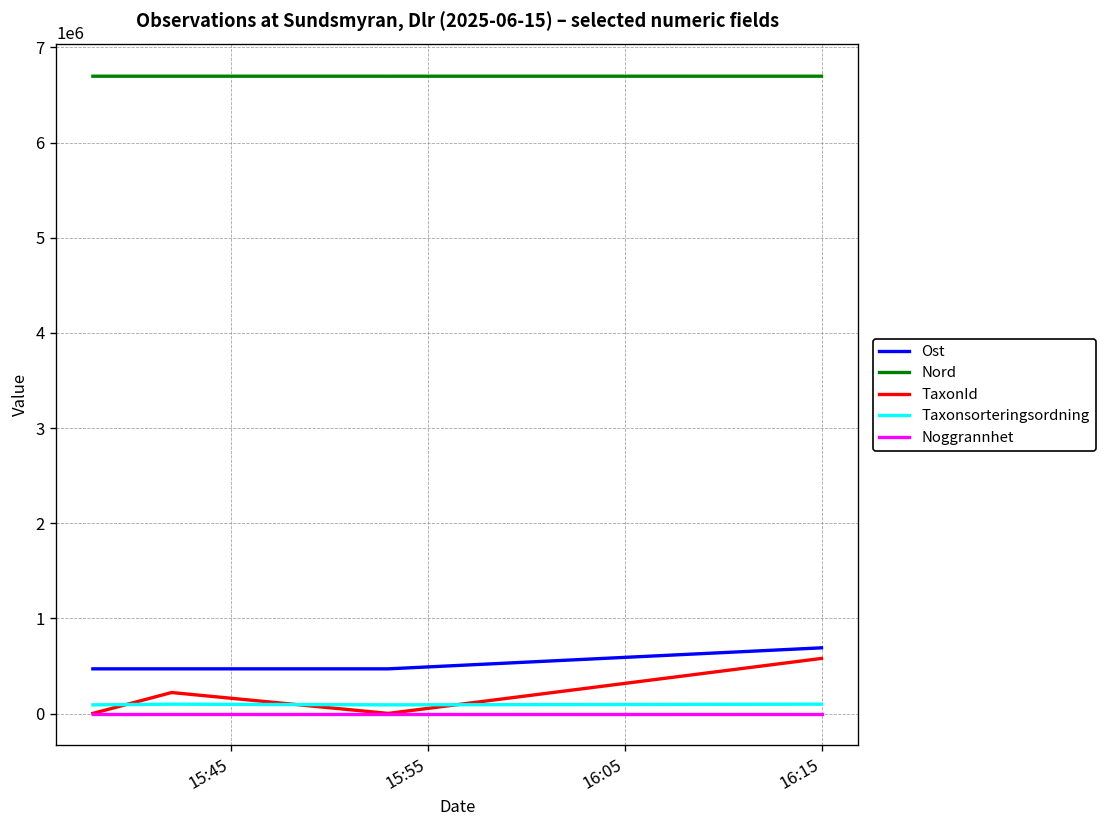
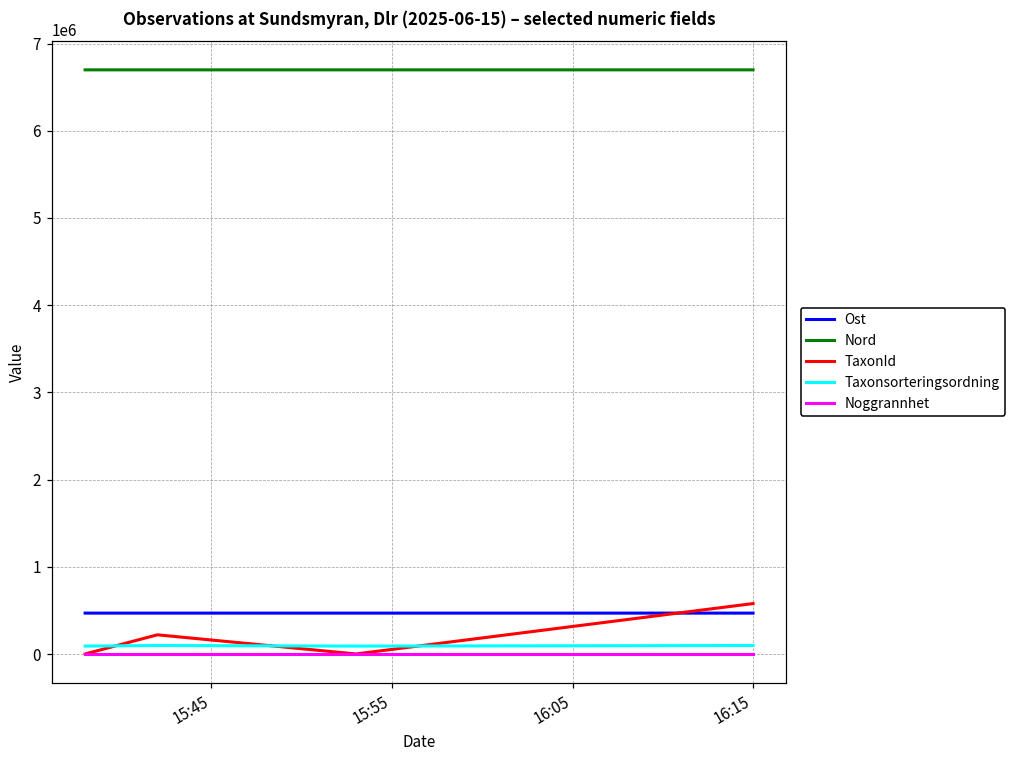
  {
    "Ost": {
-     "16:15": 700000
+     "16:15": 500000
    },
    "Nord": {
      "16:15": 6700000
    },
    "TaxonId": {
      "16:15": 600000
    },
    "Taxonsorteringsordning": {
      "16:15": 100000
    },
    "Noggrannhet": {
      "16:15": 0
    }
  }
